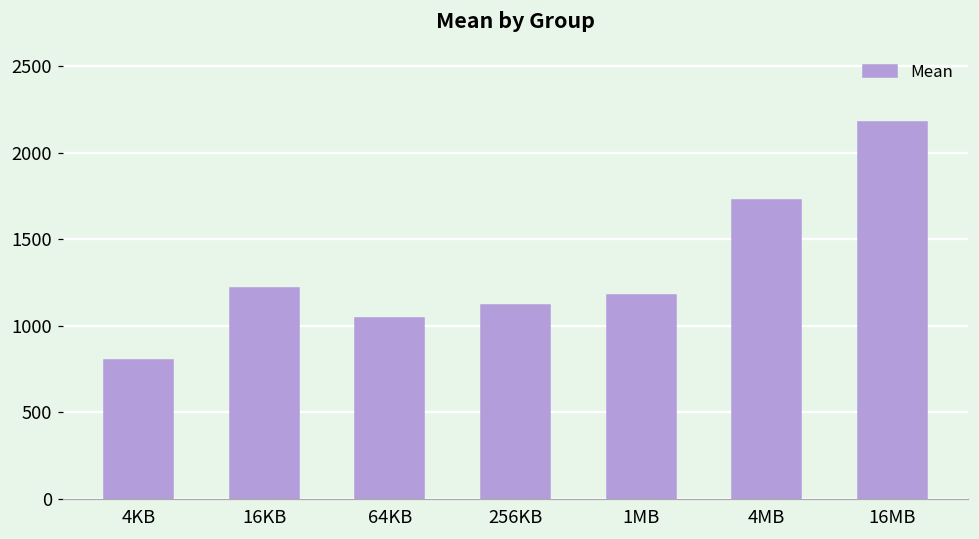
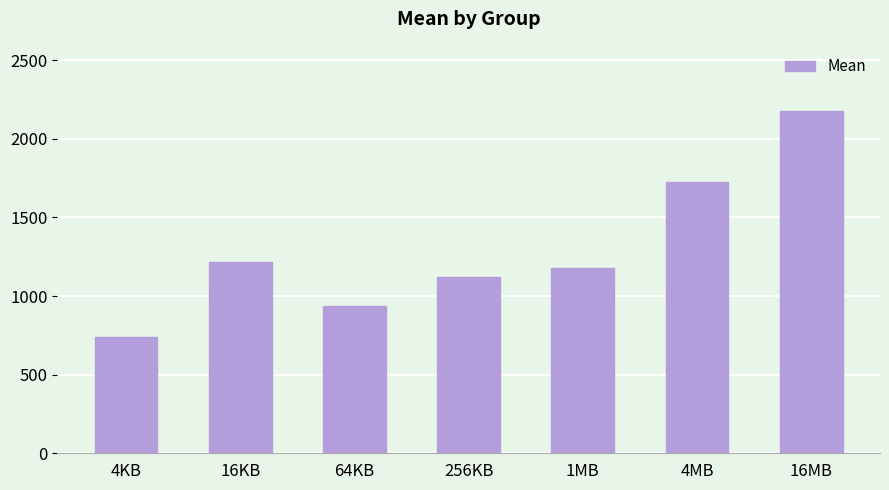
  {
-   "4KB": 800,
+   "4KB": 740,
    "16KB": 1220,
-   "64KB": 1040,
+   "64KB": 940,
    "256KB": 1120,
    "1MB": 1180,
    "4MB": 1720,
    "16MB": 2180
  }
